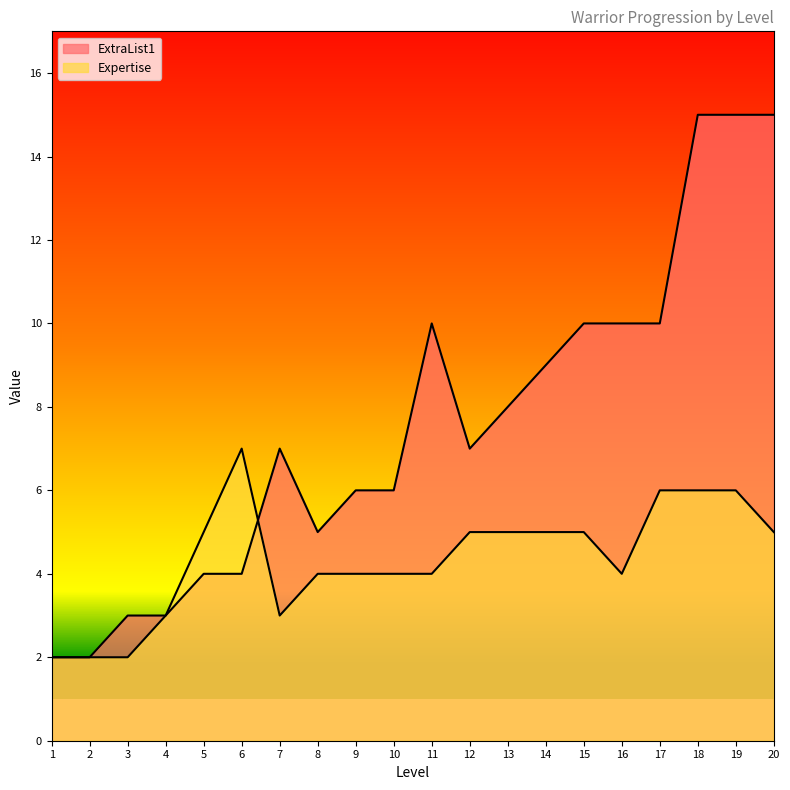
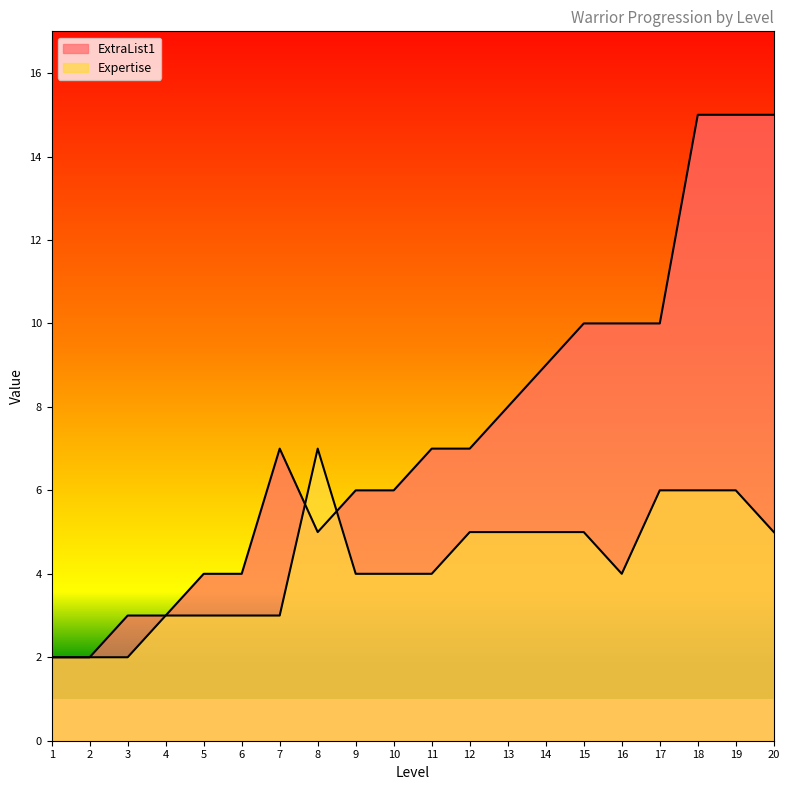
  {
    "ExtraList1": {
      "3": 3,
      "5": 4,
      "6": 4,
      "7": 7,
      "8": 5,
      "9": 6,
      "10": 6,
-     "11": 10,
+     "11": 7,
      "12": 7,
      "13": 8,
      "14": 9,
      "15": 10,
      "16": 10,
      "17": 10,
      "18": 15,
      "19": 15,
      "20": 15
    },
    "Expertise": {
      "3": 2,
-     "5": 5,
-     "6": 7,
+     "5": 3,
+     "6": 3,
      "7": 3,
-     "8": 4,
+     "8": 7,
      "9": 4,
      "10": 4,
      "11": 4,
      "12": 5,
      "13": 5,
      "14": 5,
      "15": 5,
      "16": 4,
      "17": 6,
      "18": 6,
      "19": 6,
      "20": 5
    }
  }
